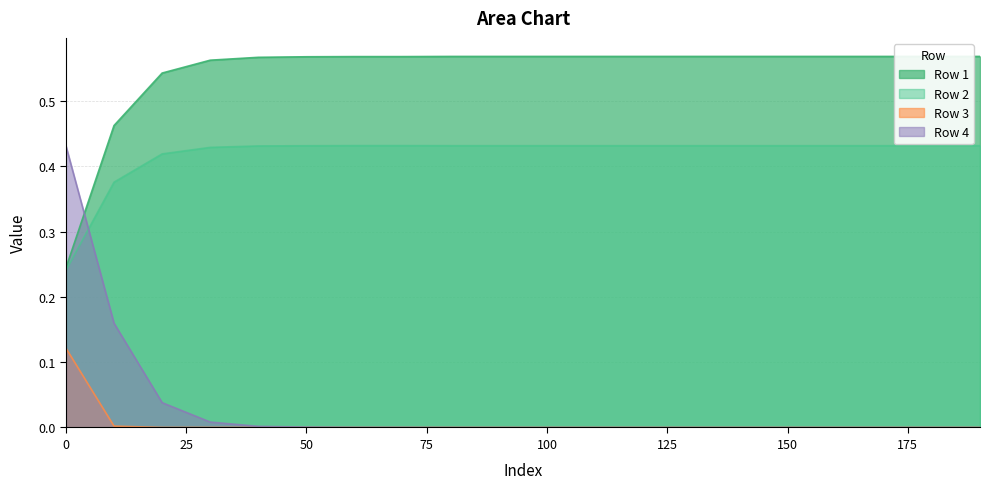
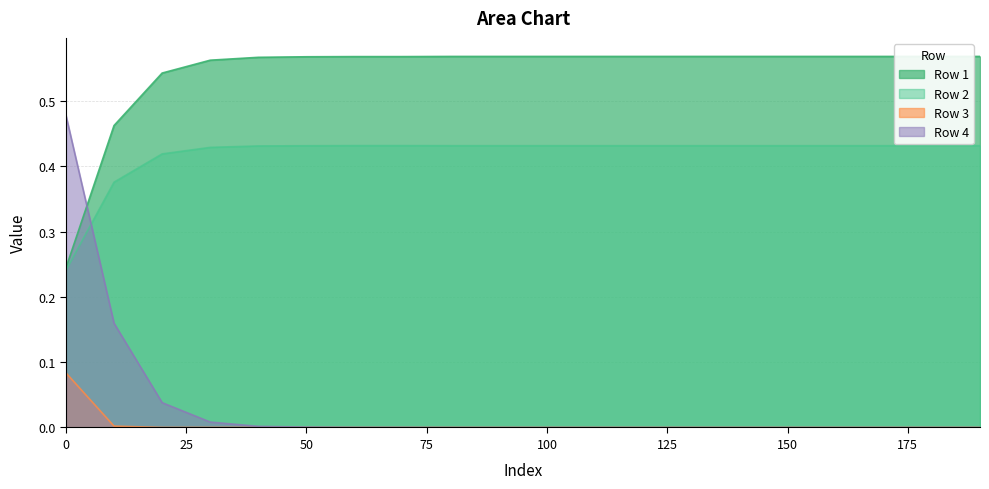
  {
    "Row 3": {
-     "0": 0.12
+     "0": 0.08
    },
    "Row 4": {
-     "0": 0.43
+     "0": 0.48
    }
  }
